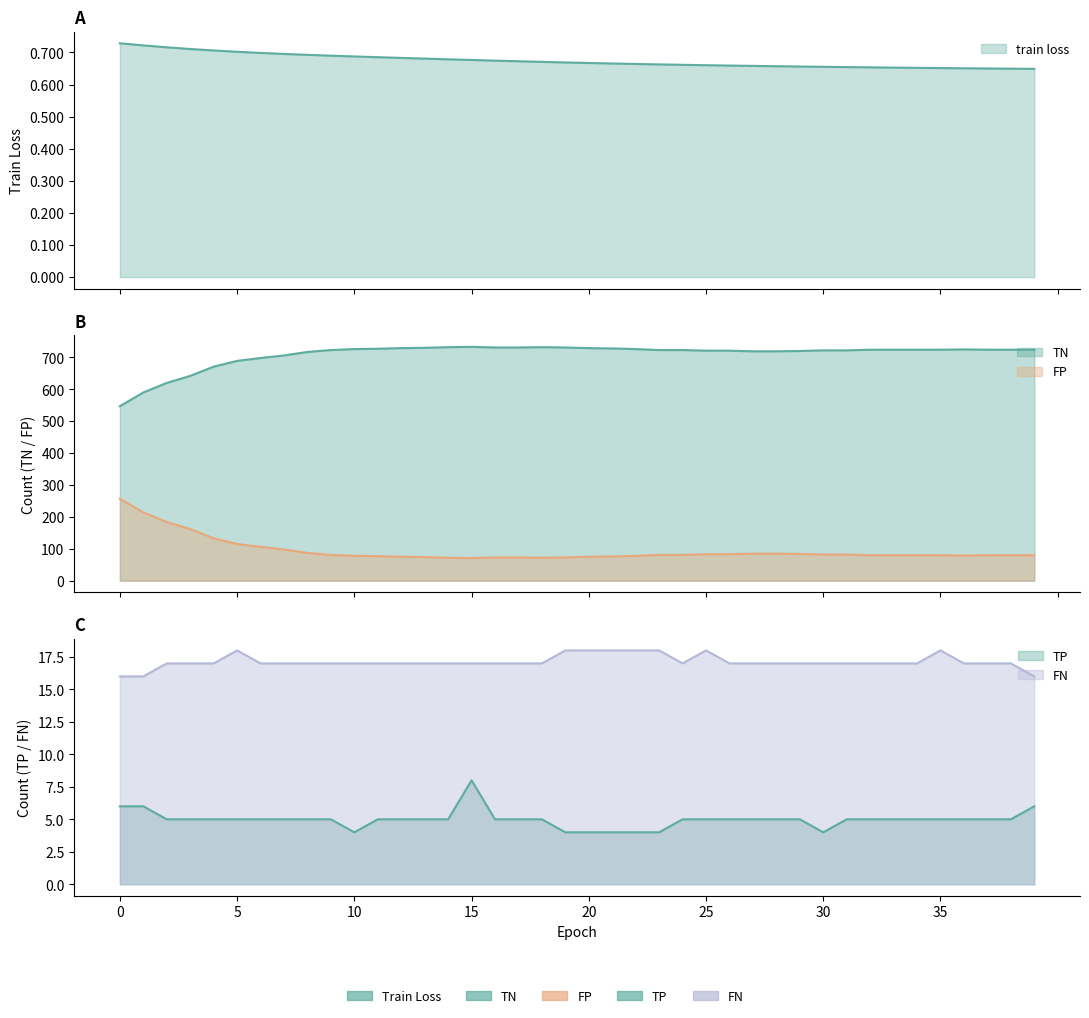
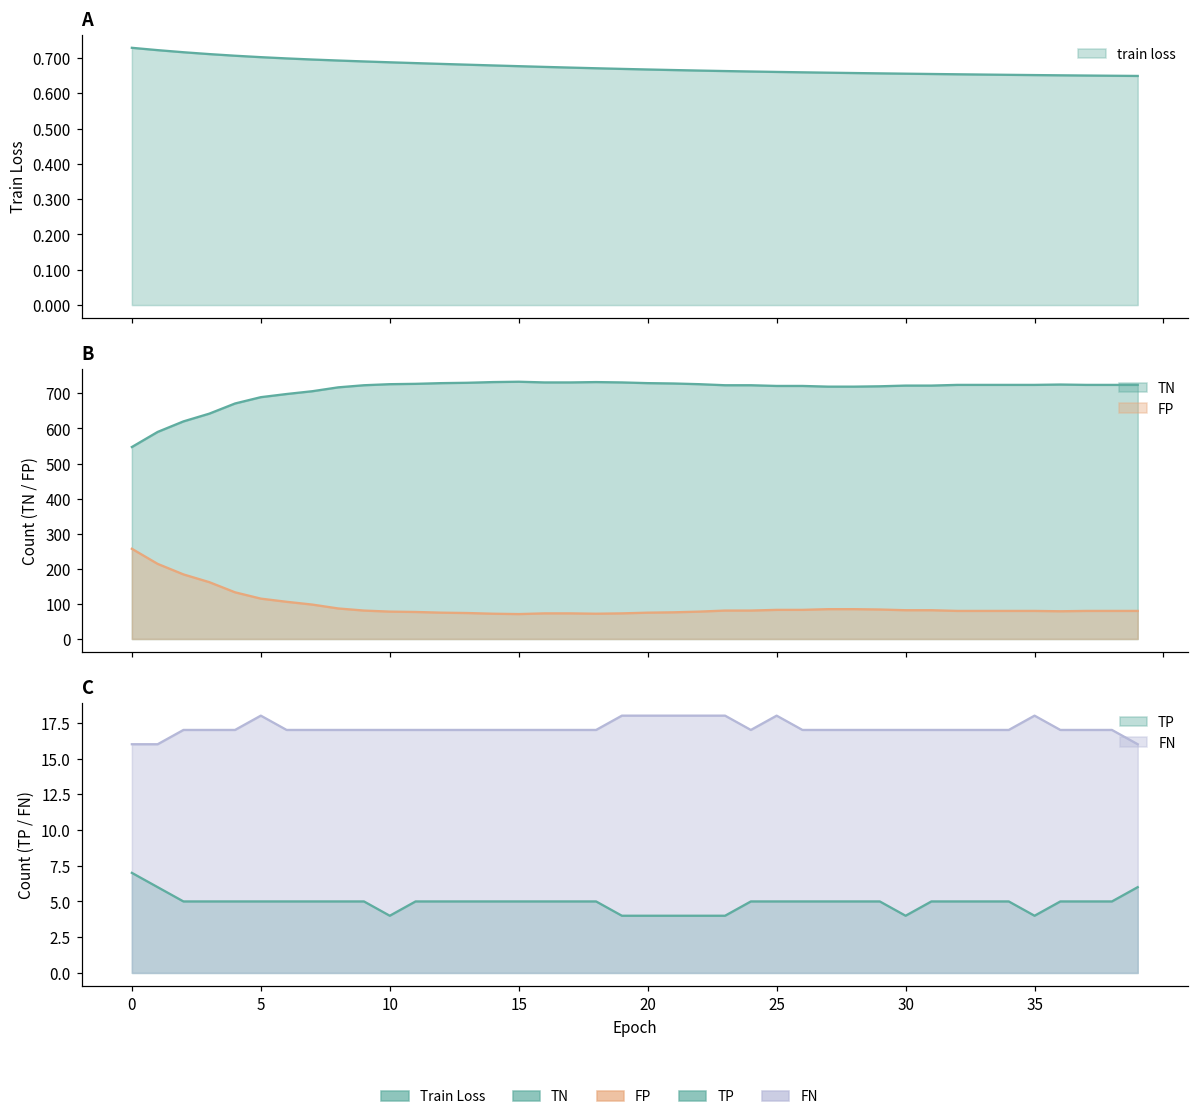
  {
    "C": {
      "TP": {
-       "0": 6,
+       "0": 7,
        "5": 5,
        "10": 4,
-       "15": 8,
+       "15": 5,
        "20": 4,
        "25": 5,
        "30": 4,
-       "35": 5
+       "35": 4
      },
      "FN": {
        "0": 16,
        "5": 18,
        "10": 17,
        "15": 17,
        "20": 18,
        "25": 18,
        "30": 17,
        "35": 18
      }
    }
  }
